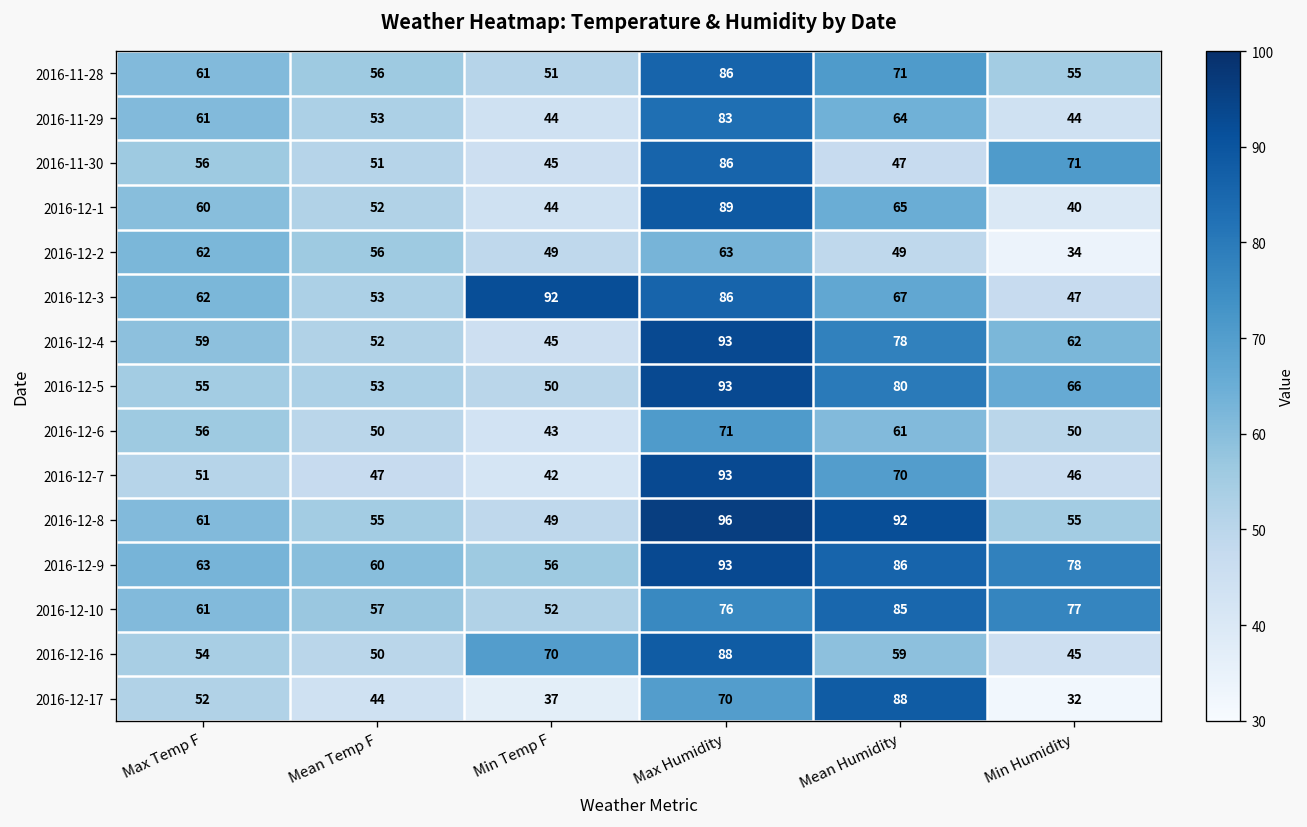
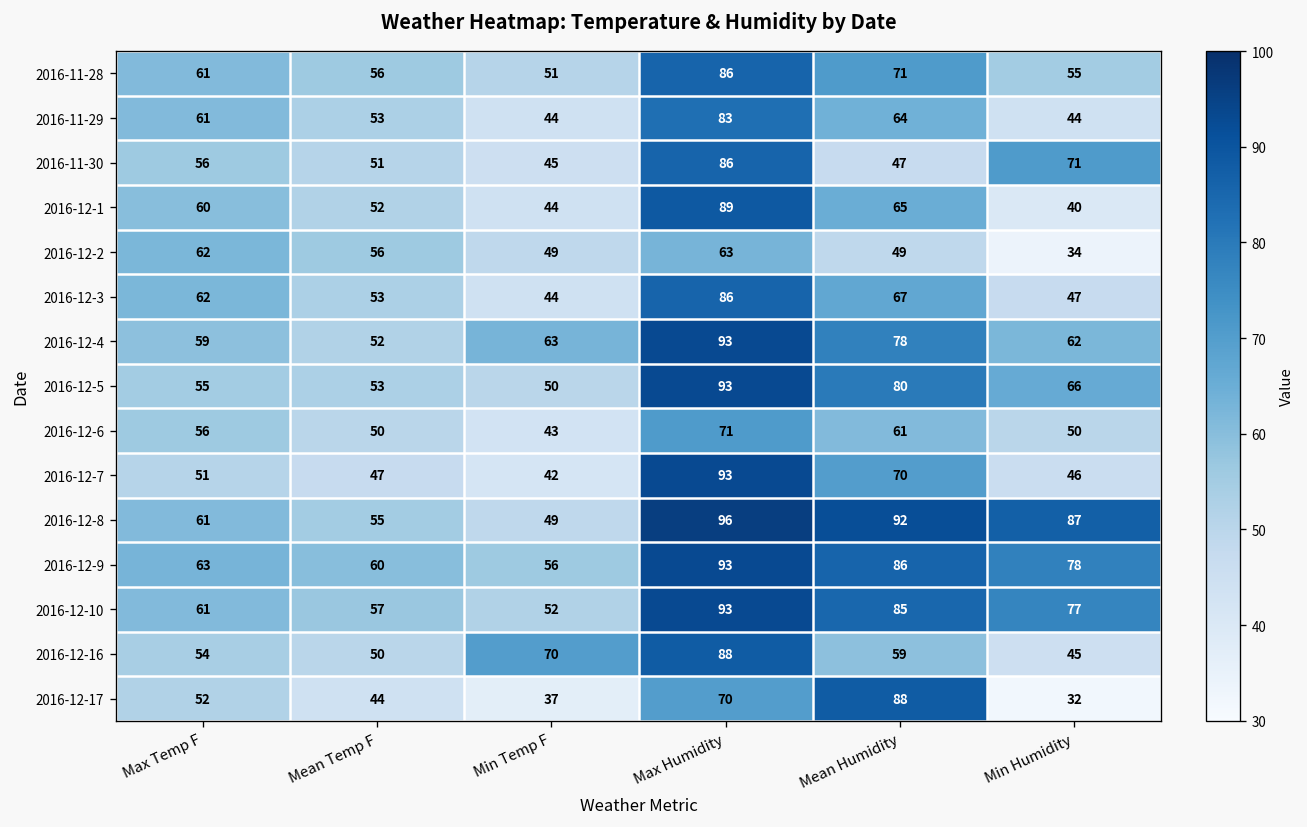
  {
    "2016-11-28": {
      "Max Temp F": 61,
      "Mean Temp F": 56,
      "Min Temp F": 51,
      "Max Humidity": 86,
      "Mean Humidity": 71,
      "Min Humidity": 55
    },
    "2016-11-29": {
      "Max Temp F": 61,
      "Mean Temp F": 53,
      "Min Temp F": 44,
      "Max Humidity": 83,
      "Mean Humidity": 64,
      "Min Humidity": 44
    },
    "2016-11-30": {
      "Max Temp F": 56,
      "Mean Temp F": 51,
      "Min Temp F": 45,
      "Max Humidity": 86,
      "Mean Humidity": 47,
      "Min Humidity": 71
    },
    "2016-12-1": {
      "Max Temp F": 60,
      "Mean Temp F": 52,
      "Min Temp F": 44,
      "Max Humidity": 89,
      "Mean Humidity": 65,
      "Min Humidity": 40
    },
    "2016-12-2": {
      "Max Temp F": 62,
      "Mean Temp F": 56,
      "Min Temp F": 49,
      "Max Humidity": 63,
      "Mean Humidity": 49,
      "Min Humidity": 34
    },
    "2016-12-3": {
      "Max Temp F": 62,
      "Mean Temp F": 53,
-     "Min Temp F": 92,
+     "Min Temp F": 44,
      "Max Humidity": 86,
      "Mean Humidity": 67,
      "Min Humidity": 47
    },
    "2016-12-4": {
      "Max Temp F": 59,
      "Mean Temp F": 52,
-     "Min Temp F": 45,
+     "Min Temp F": 63,
      "Max Humidity": 93,
      "Mean Humidity": 78,
      "Min Humidity": 62
    },
    "2016-12-5": {
      "Max Temp F": 55,
      "Mean Temp F": 53,
      "Min Temp F": 50,
      "Max Humidity": 93,
      "Mean Humidity": 80,
      "Min Humidity": 66
    },
    "2016-12-6": {
      "Max Temp F": 56,
      "Mean Temp F": 50,
      "Min Temp F": 43,
      "Max Humidity": 71,
      "Mean Humidity": 61,
      "Min Humidity": 50
    },
    "2016-12-7": {
      "Max Temp F": 51,
      "Mean Temp F": 47,
      "Min Temp F": 42,
      "Max Humidity": 93,
      "Mean Humidity": 70,
      "Min Humidity": 46
    },
    "2016-12-8": {
      "Max Temp F": 61,
      "Mean Temp F": 55,
      "Min Temp F": 49,
      "Max Humidity": 96,
      "Mean Humidity": 92,
-     "Min Humidity": 55
+     "Min Humidity": 87
    },
    "2016-12-9": {
      "Max Temp F": 63,
      "Mean Temp F": 60,
      "Min Temp F": 56,
      "Max Humidity": 93,
      "Mean Humidity": 86,
      "Min Humidity": 78
    },
    "2016-12-10": {
      "Max Temp F": 61,
      "Mean Temp F": 57,
      "Min Temp F": 52,
-     "Max Humidity": 76,
+     "Max Humidity": 93,
      "Mean Humidity": 85,
      "Min Humidity": 77
    },
    "2016-12-16": {
      "Max Temp F": 54,
      "Mean Temp F": 50,
      "Min Temp F": 70,
      "Max Humidity": 88,
      "Mean Humidity": 59,
      "Min Humidity": 45
    },
    "2016-12-17": {
      "Max Temp F": 52,
      "Mean Temp F": 44,
      "Min Temp F": 37,
      "Max Humidity": 70,
      "Mean Humidity": 88,
      "Min Humidity": 32
    }
  }
